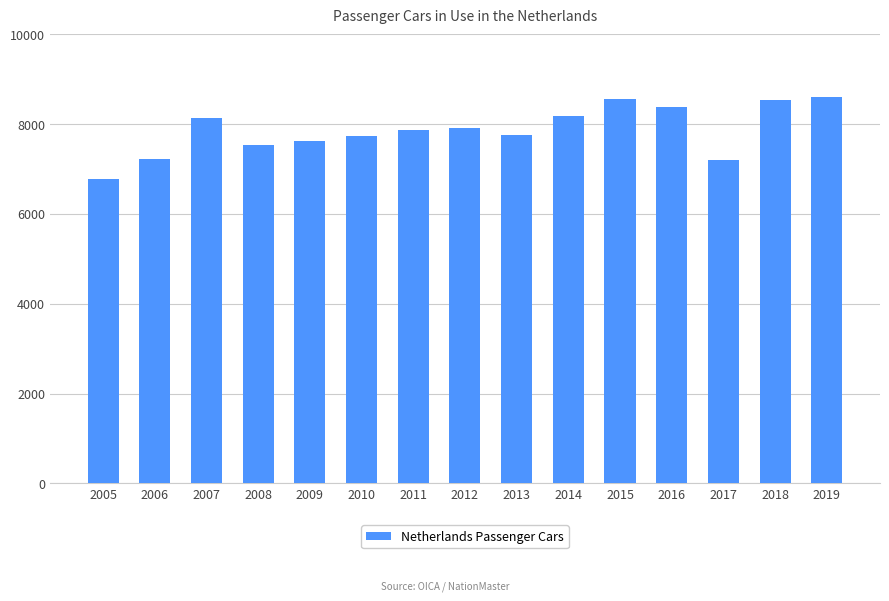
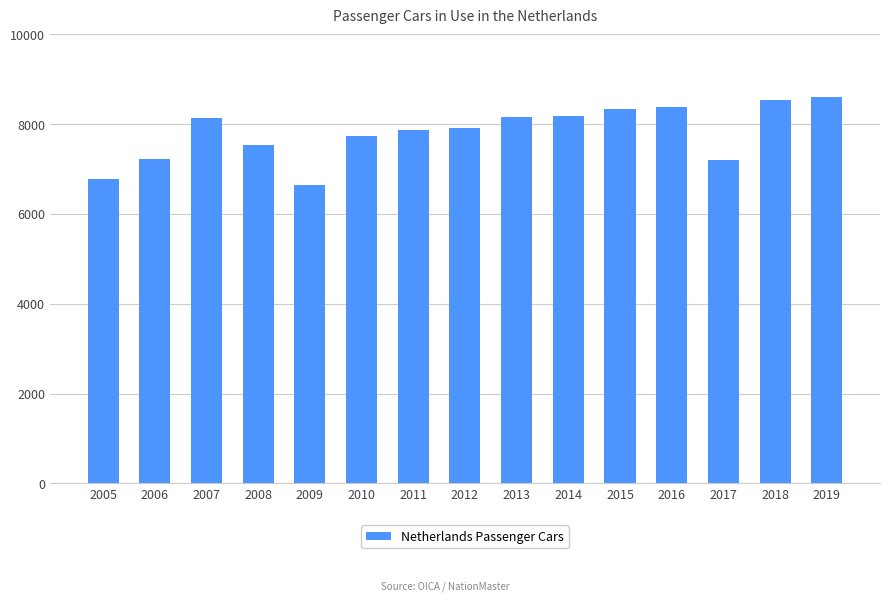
  {
    "2005": 6800,
    "2006": 7200,
    "2007": 8100,
    "2008": 7500,
-   "2009": 7600,
+   "2009": 6600,
    "2010": 7700,
    "2011": 7900,
    "2012": 7900,
-   "2013": 7800,
+   "2013": 8200,
    "2014": 8200,
-   "2015": 8600,
+   "2015": 8300,
    "2016": 8400,
    "2017": 7200,
    "2018": 8500,
    "2019": 8600
  }
